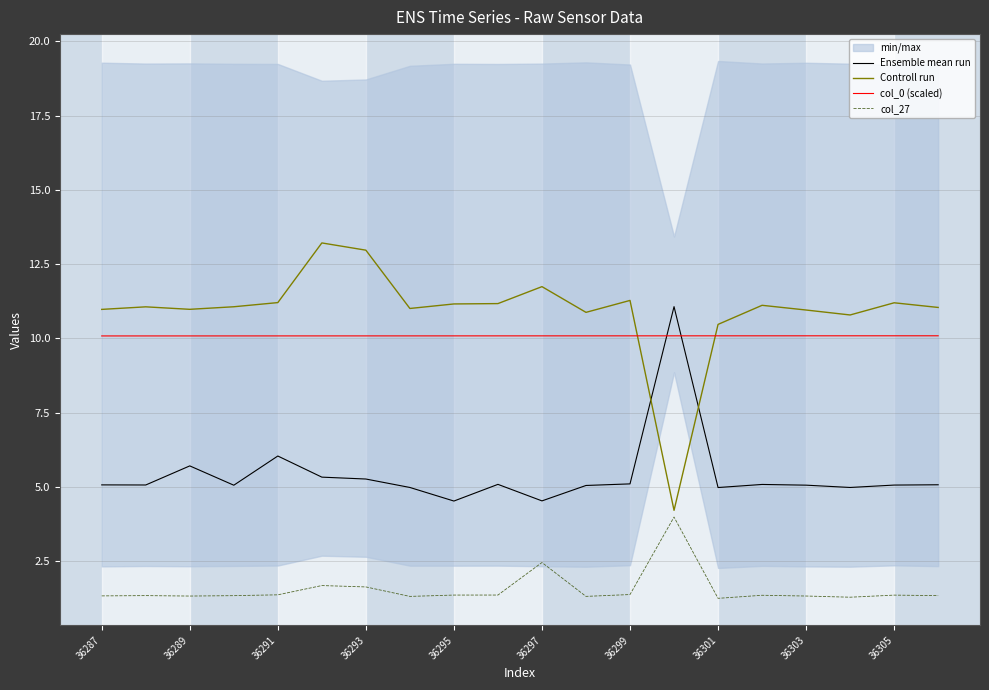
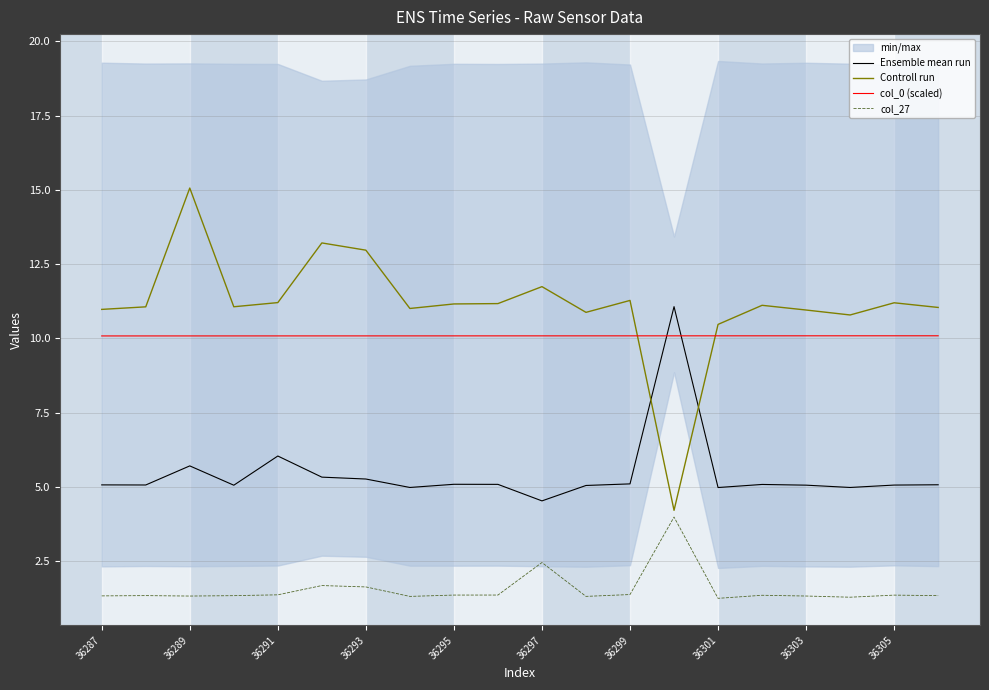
  {
    "Ensemble mean run": {
      "36287": 5.1,
      "36289": 5.7,
      "36291": 6.0,
      "36293": 5.3,
-     "36295": 4.5,
+     "36295": 5.1,
      "36297": 4.5,
      "36299": 5.1,
      "36301": 5.0,
      "36303": 5.1,
      "36305": 5.1
    },
    "Controll run": {
      "36287": 11.0,
-     "36289": 11.0,
+     "36289": 15.1,
      "36291": 11.2,
      "36293": 13.0,
      "36295": 11.2,
      "36297": 11.7,
      "36299": 11.3,
      "36301": 10.5,
      "36303": 11.0,
      "36305": 11.2
    },
    "col_0 (scaled)": {
      "36287": 10.1,
      "36289": 10.1,
      "36291": 10.1,
      "36293": 10.1,
      "36295": 10.1,
      "36297": 10.1,
      "36299": 10.1,
      "36301": 10.1,
      "36303": 10.1,
      "36305": 10.1
    },
    "col_27": {
      "36287": 1.3,
      "36289": 1.3,
      "36291": 1.4,
      "36293": 1.6,
      "36295": 1.4,
      "36297": 2.5,
      "36299": 1.4,
      "36301": 1.2,
      "36303": 1.3,
      "36305": 1.4
    }
  }
